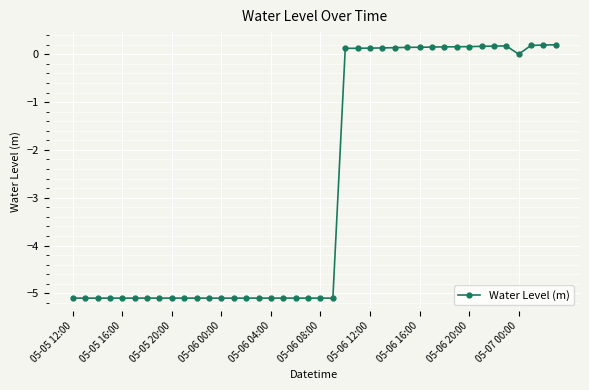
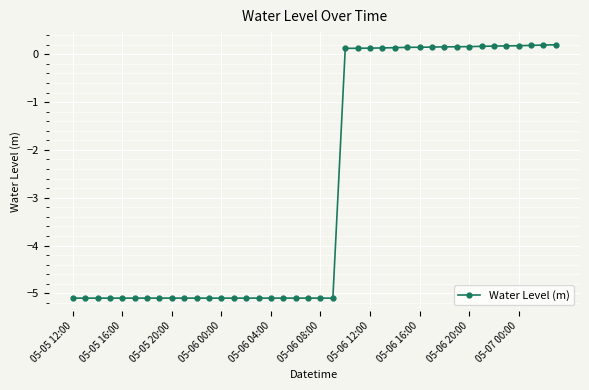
  {
    "05-05 12:00": -5.1,
    "05-05 16:00": -5.1,
    "05-05 20:00": -5.1,
    "05-06 00:00": -5.1,
    "05-06 04:00": -5.1,
    "05-06 08:00": -5.1,
    "05-06 12:00": 0.1,
    "05-06 16:00": 0.1,
    "05-06 20:00": 0.2,
-   "05-07 00:00": 0.0
+   "05-07 00:00": 0.2
  }
